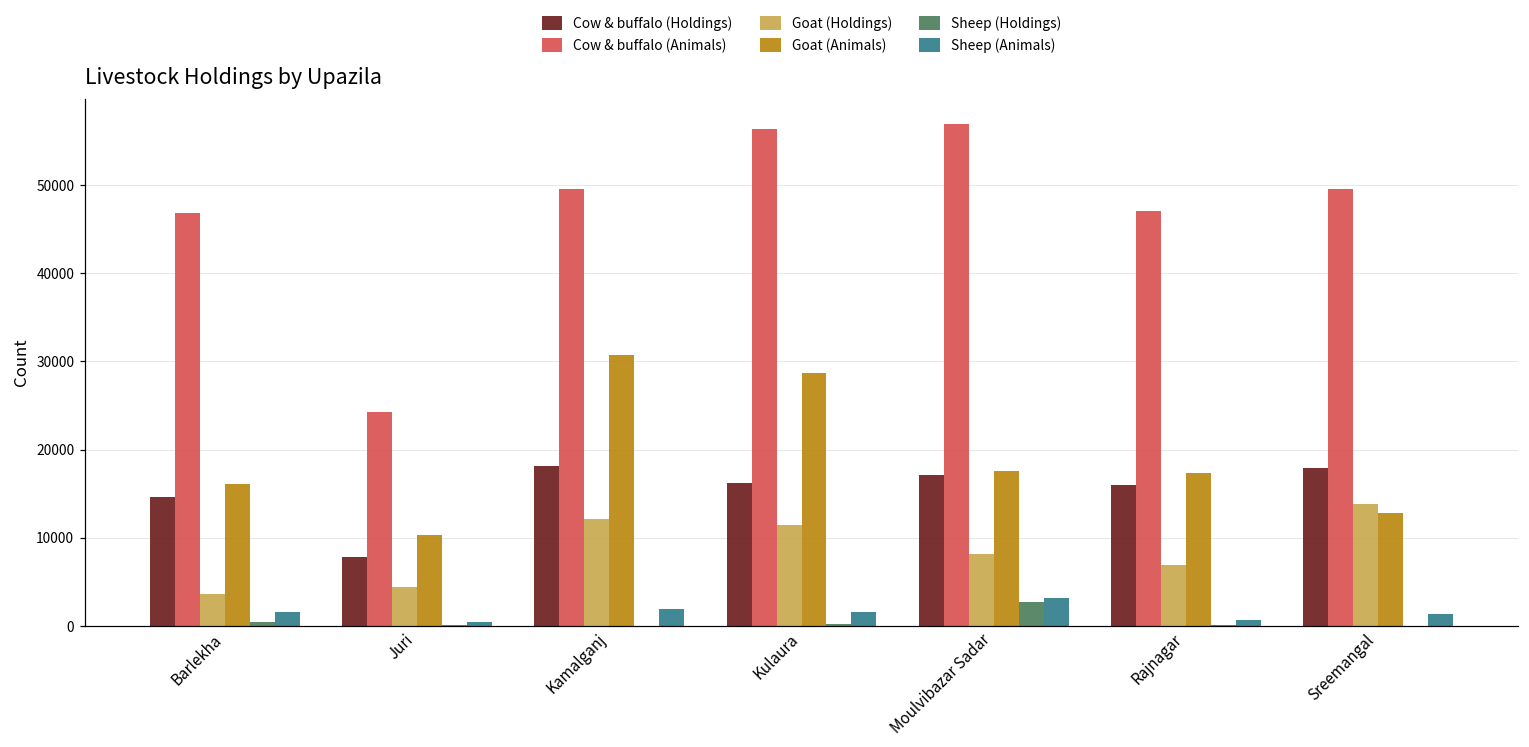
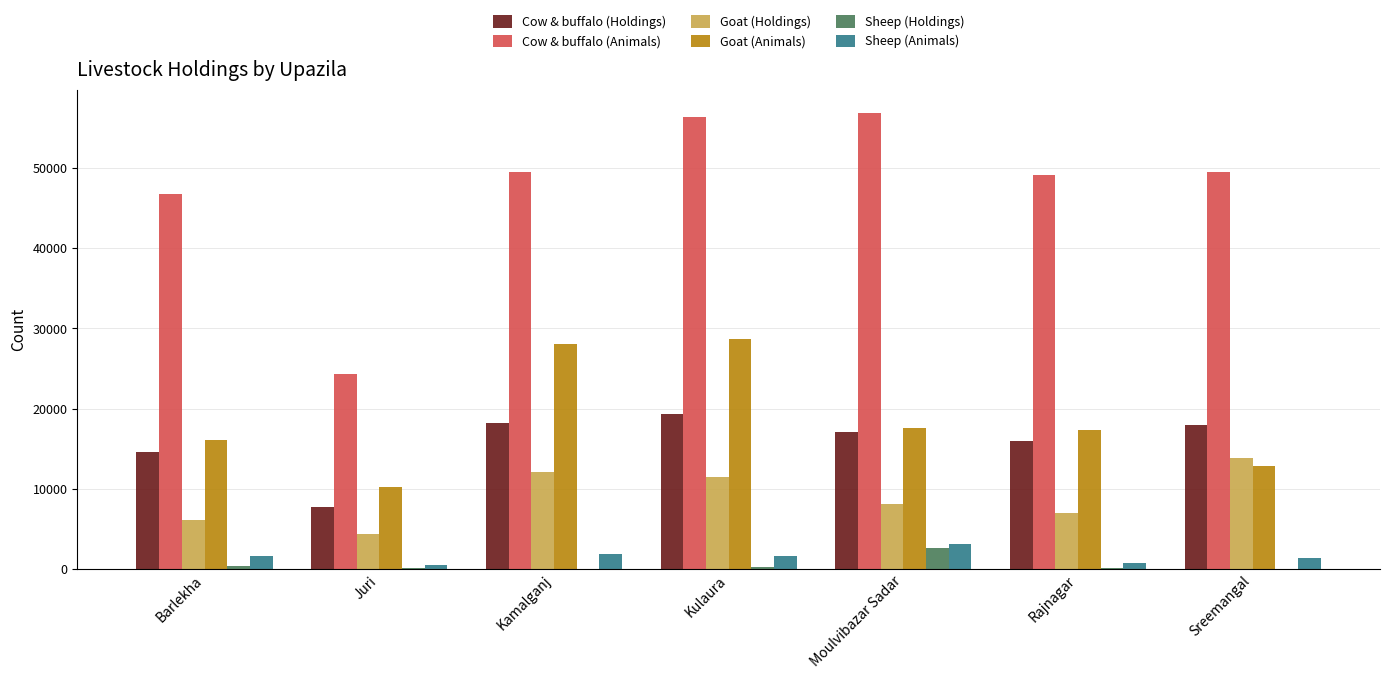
  {
    "Cow & buffalo (Holdings)": {
      "Barlekha": 15000,
      "Juri": 8000,
      "Kamalganj": 18000,
-     "Kulaura": 16000,
+     "Kulaura": 19000,
      "Moulvibazar Sadar": 17000,
      "Rajnagar": 16000,
      "Sreemangal": 18000
    },
    "Cow & buffalo (Animals)": {
      "Barlekha": 47000,
      "Juri": 24000,
      "Kamalganj": 50000,
      "Kulaura": 56000,
      "Moulvibazar Sadar": 57000,
-     "Rajnagar": 47000,
+     "Rajnagar": 49000,
      "Sreemangal": 49000
    },
    "Goat (Holdings)": {
-     "Barlekha": 4000,
+     "Barlekha": 6000,
      "Juri": 4000,
      "Kamalganj": 12000,
      "Kulaura": 11000,
      "Moulvibazar Sadar": 8000,
      "Rajnagar": 7000,
      "Sreemangal": 14000
    },
    "Goat (Animals)": {
      "Barlekha": 16000,
      "Juri": 10000,
-     "Kamalganj": 31000,
+     "Kamalganj": 28000,
      "Kulaura": 29000,
      "Moulvibazar Sadar": 18000,
      "Rajnagar": 17000,
      "Sreemangal": 13000
    }
  }
